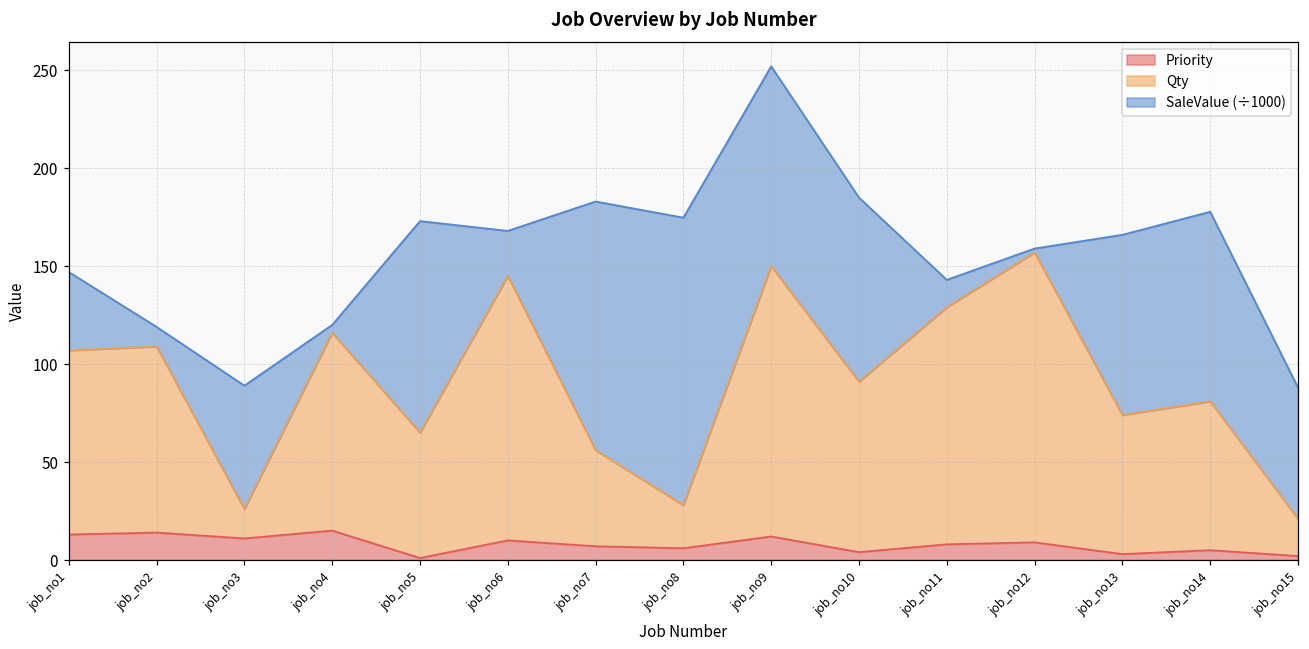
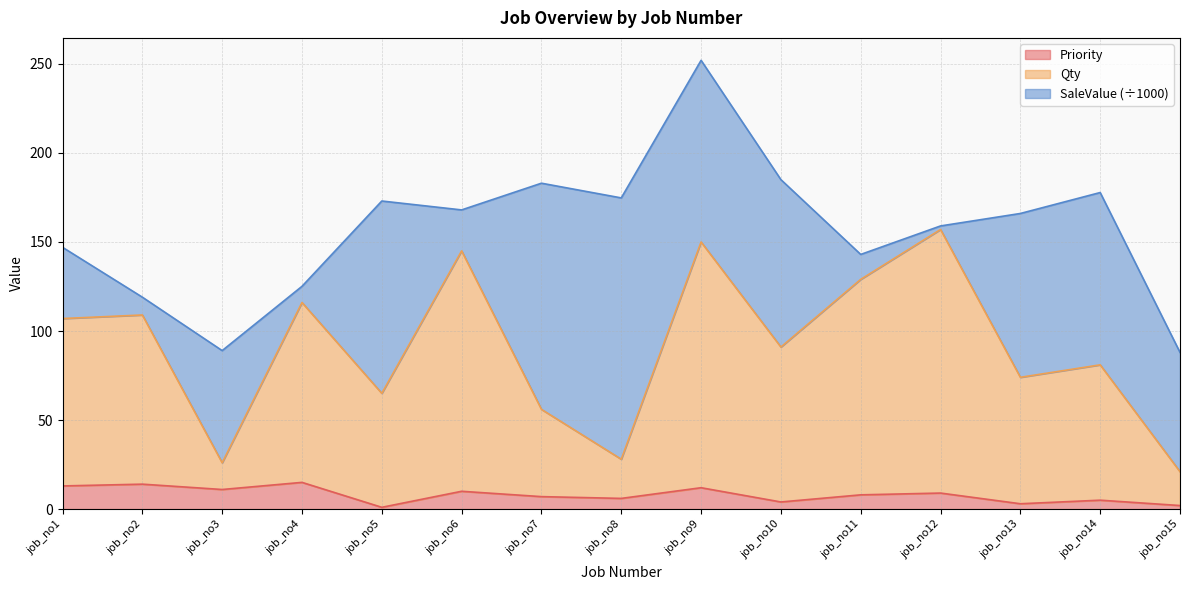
  {
    "SaleValue (÷1000)": {
      "job_no1": 40,
      "job_no2": 10,
      "job_no3": 63,
-     "job_no4": 4,
+     "job_no4": 9,
      "job_no5": 108,
      "job_no6": 23,
      "job_no7": 127,
      "job_no8": 147,
      "job_no9": 102,
      "job_no10": 94,
      "job_no11": 14,
      "job_no12": 2,
      "job_no13": 92,
      "job_no14": 97,
      "job_no15": 67
    }
  }
